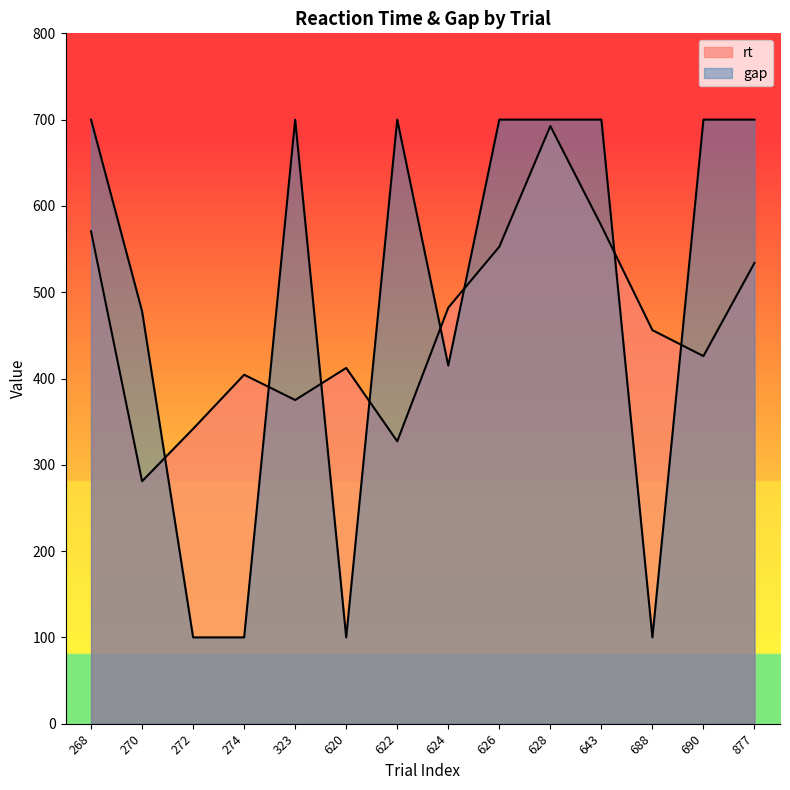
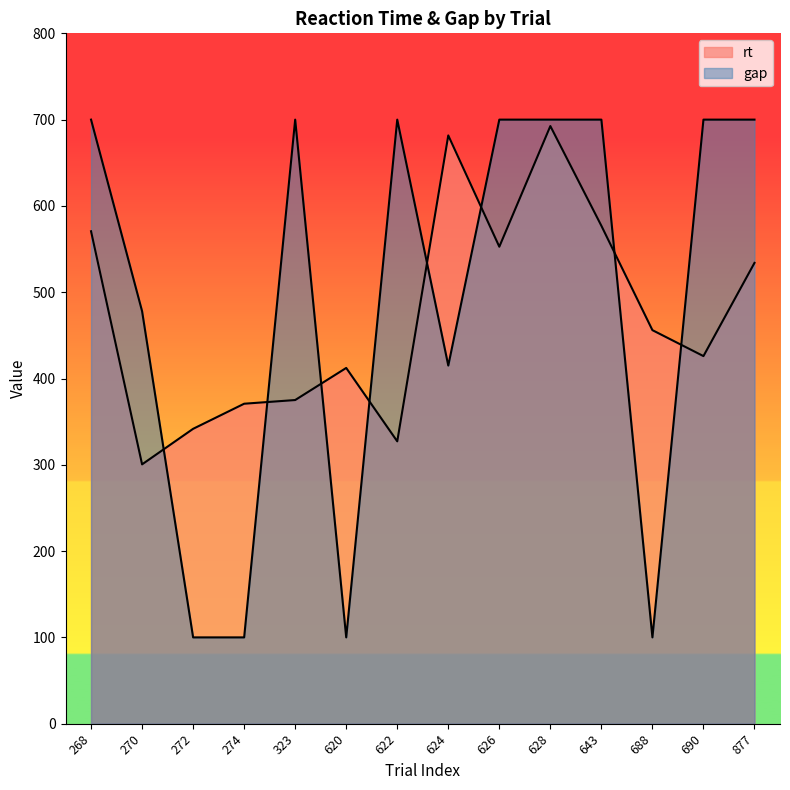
  {
    "rt": {
      "268": 570,
-     "270": 280,
+     "270": 300,
      "272": 340,
-     "274": 400,
+     "274": 370,
      "323": 380,
      "620": 410,
      "622": 330,
-     "624": 480,
+     "624": 680,
      "626": 550,
      "628": 690,
      "643": 580,
      "688": 460,
      "690": 430,
      "877": 530
    },
    "gap": {
      "268": 700,
      "270": 480,
      "272": 100,
      "274": 100,
      "323": 700,
      "620": 100,
      "622": 700,
      "624": 420,
      "626": 700,
      "628": 700,
      "643": 700,
      "688": 100,
      "690": 700,
      "877": 700
    }
  }
